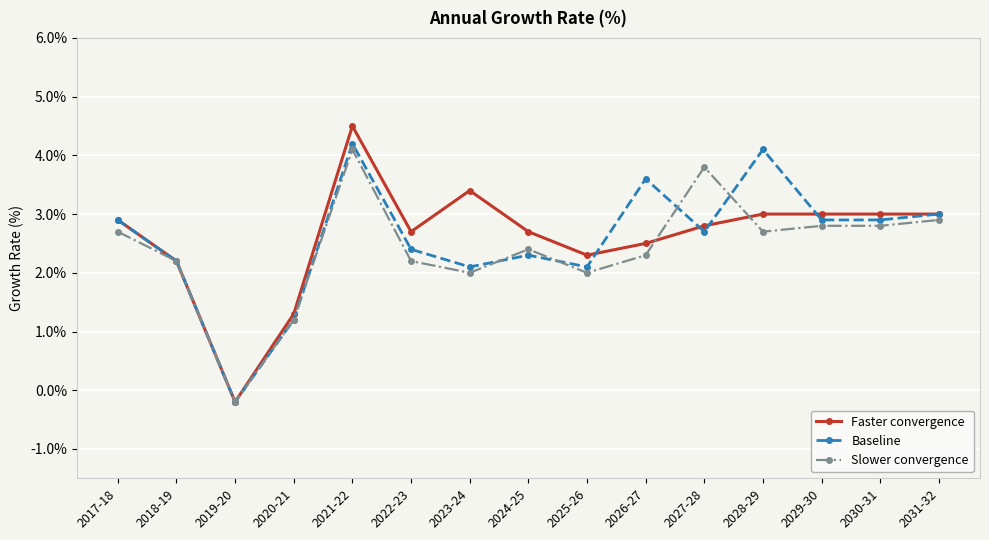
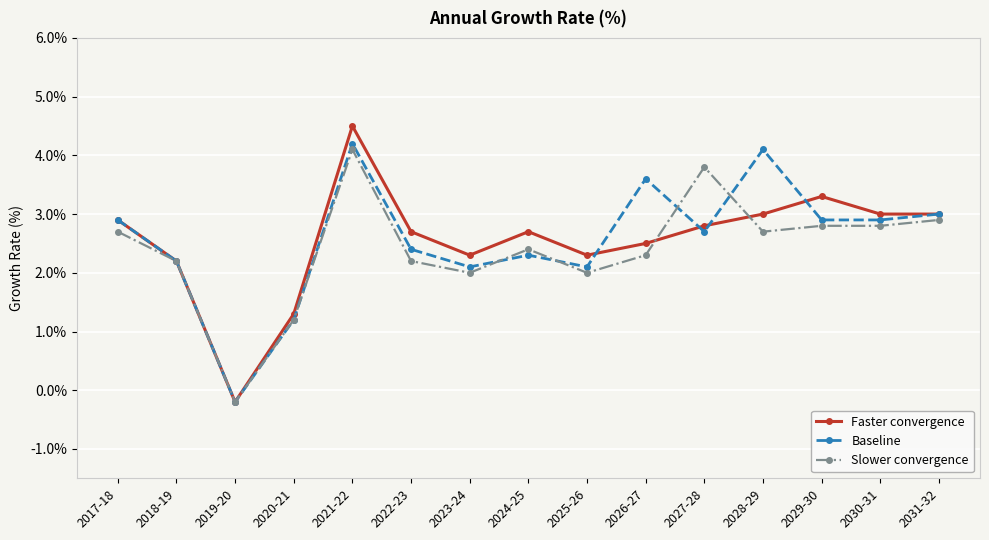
  {
    "Faster convergence": {
      "2020-21": "1.3%",
      "2021-22": "4.5%",
      "2022-23": "2.7%",
-     "2023-24": "3.4%",
+     "2023-24": "2.3%",
      "2024-25": "2.7%",
      "2025-26": "2.3%",
      "2026-27": "2.5%",
      "2027-28": "2.8%",
      "2028-29": "3.0%",
-     "2029-30": "3.0%",
+     "2029-30": "3.3%",
      "2030-31": "3.0%"
    },
    "Baseline": {
      "2021-22": "4.2%",
      "2022-23": "2.4%",
      "2023-24": "2.1%",
      "2024-25": "2.3%",
      "2025-26": "2.1%",
      "2026-27": "3.6%",
      "2027-28": "2.7%",
      "2028-29": "4.1%",
      "2029-30": "2.9%",
      "2030-31": "2.9%"
    },
    "Slower convergence": {
      "2017-18": "2.7%",
      "2021-22": "4.1%",
      "2022-23": "2.2%",
      "2023-24": "2.0%",
      "2024-25": "2.4%",
      "2025-26": "2.0%",
      "2026-27": "2.3%",
      "2027-28": "3.8%",
      "2028-29": "2.7%",
      "2029-30": "2.8%",
      "2030-31": "2.8%",
      "2031-32": "2.9%"
    }
  }
